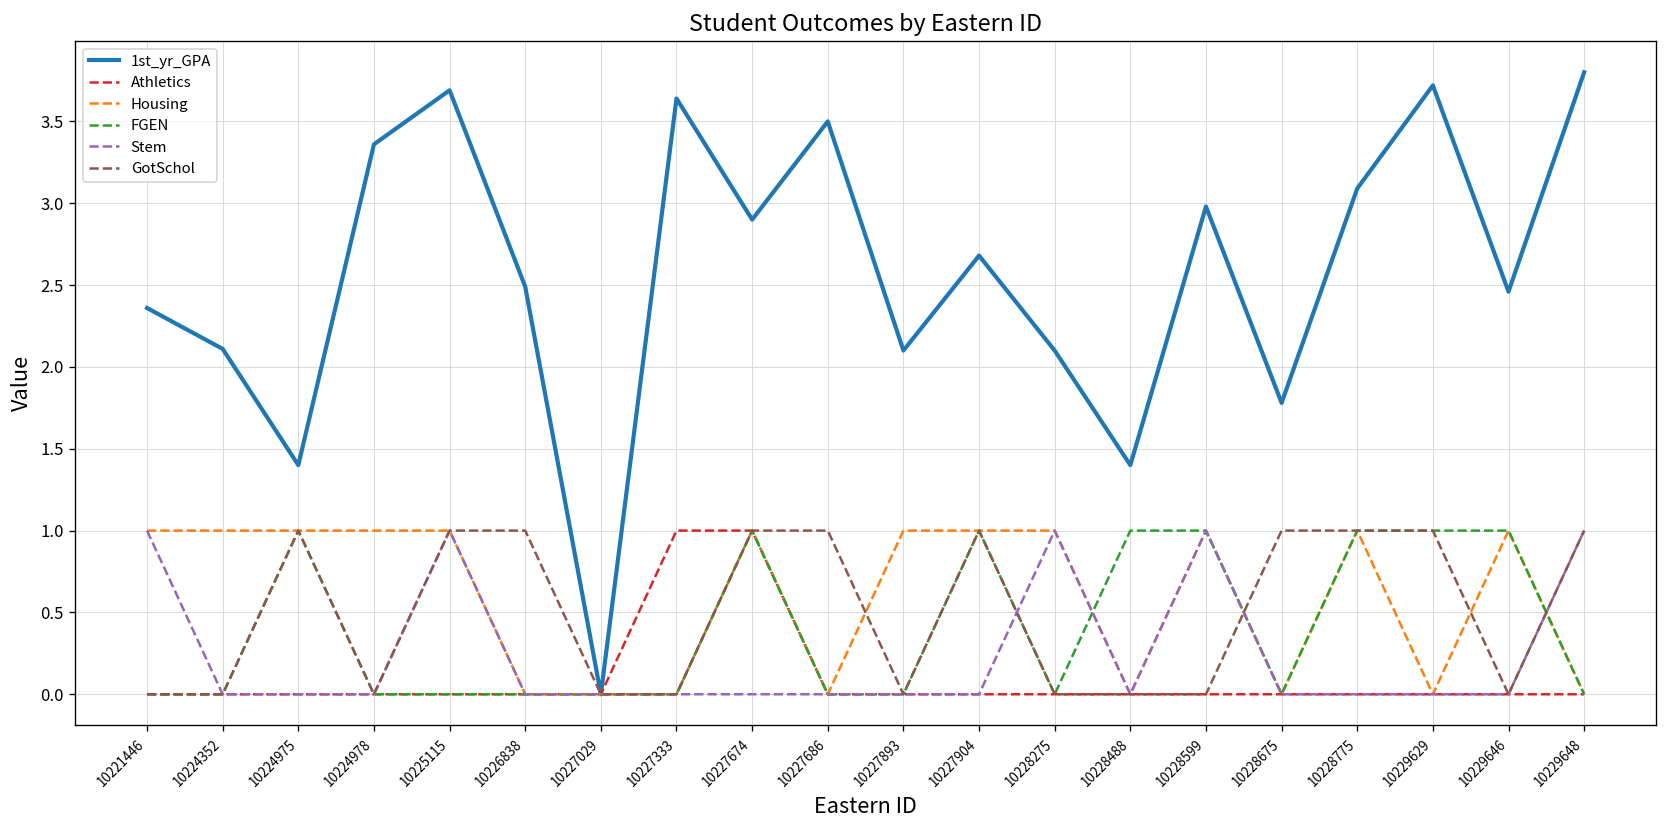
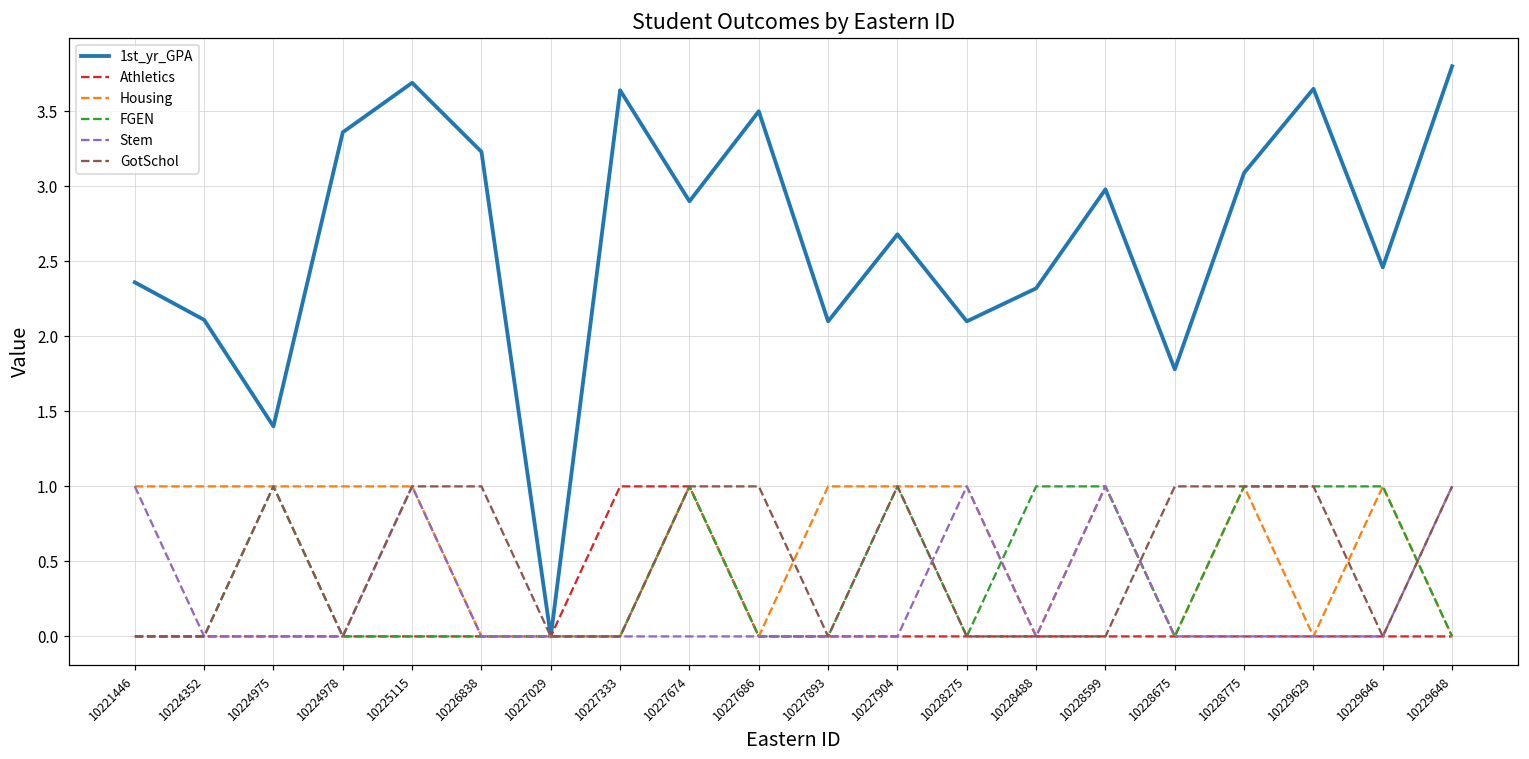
  {
    "1st_yr_GPA": {
      "10221446": 2.36,
      "10224352": 2.11,
      "10224975": 1.40,
      "10224978": 3.36,
      "10225115": 3.69,
-     "10226838": 2.49,
+     "10226838": 3.23,
      "10227333": 3.64,
      "10227674": 2.90,
      "10227686": 3.50,
      "10227893": 2.10,
      "10227904": 2.68,
      "10228275": 2.10,
-     "10228488": 1.40,
+     "10228488": 2.32,
      "10228599": 2.98,
      "10228675": 1.78,
      "10228775": 3.09,
-     "10229629": 3.72,
+     "10229629": 3.65,
      "10229646": 2.46,
      "10229648": 3.80
    },
    "Athletics": {
      "10227333": 1.00
    },
    "Housing": {
      "10224352": 1.00,
      "10224978": 1.00,
      "10227893": 1.00
    },
    "FGEN": {
      "10228488": 1.00
    },
    "Stem": {
      "10227674": 0.00
    },
    "GotSchol": {
      "10226838": 1.00,
      "10227686": 1.00,
      "10228675": 1.00
    }
  }
